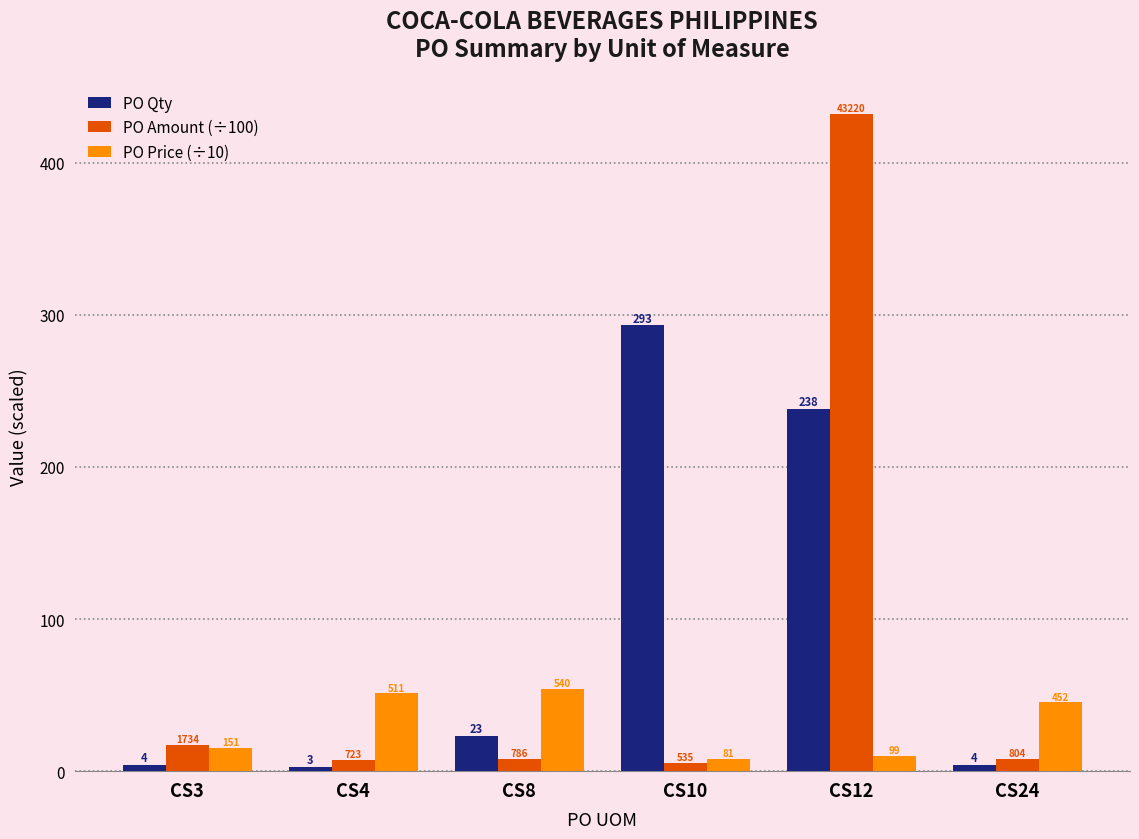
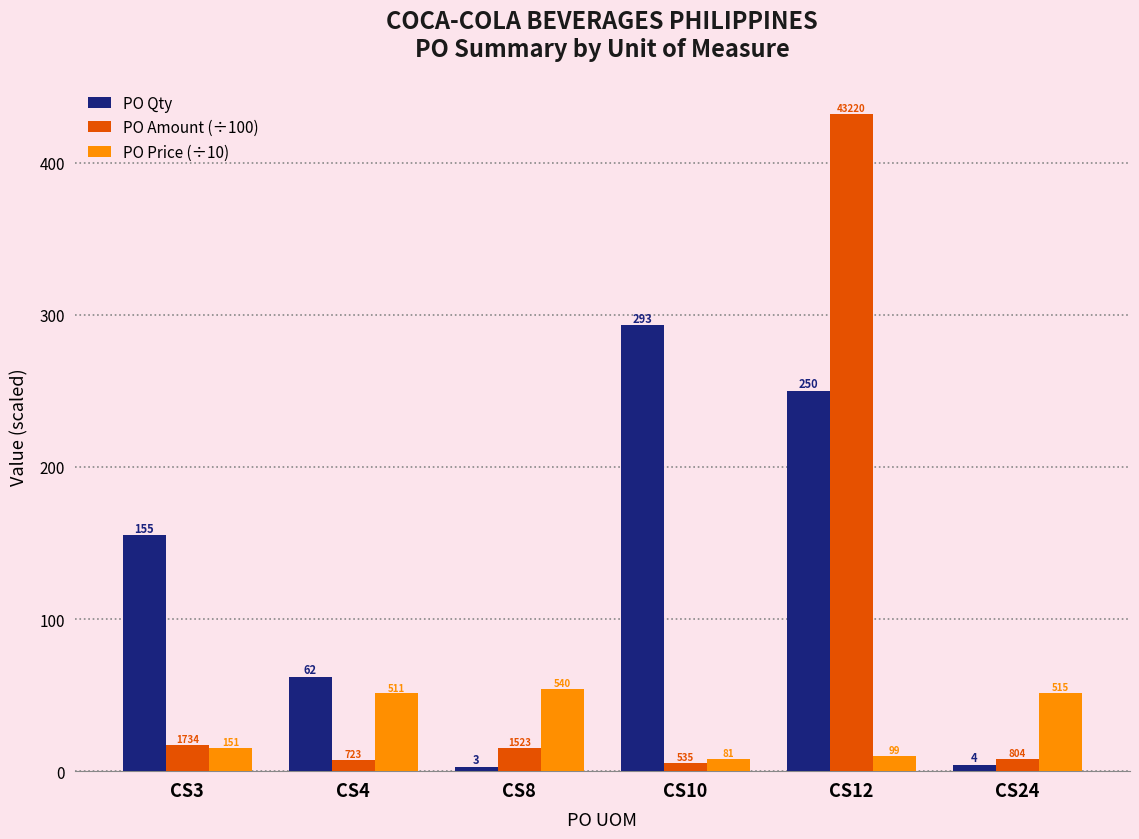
  {
    "PO Qty": {
-     "CS3": 4,
-     "CS4": 3,
-     "CS8": 23,
+     "CS3": 155,
+     "CS4": 62,
+     "CS8": 3,
      "CS10": 293,
-     "CS12": 238,
+     "CS12": 250,
      "CS24": 4
    },
    "PO Amount (÷100)": {
-     "CS8": 786
+     "CS8": 1523
    },
    "PO Price (÷10)": {
-     "CS24": 452
+     "CS24": 515
    }
  }
